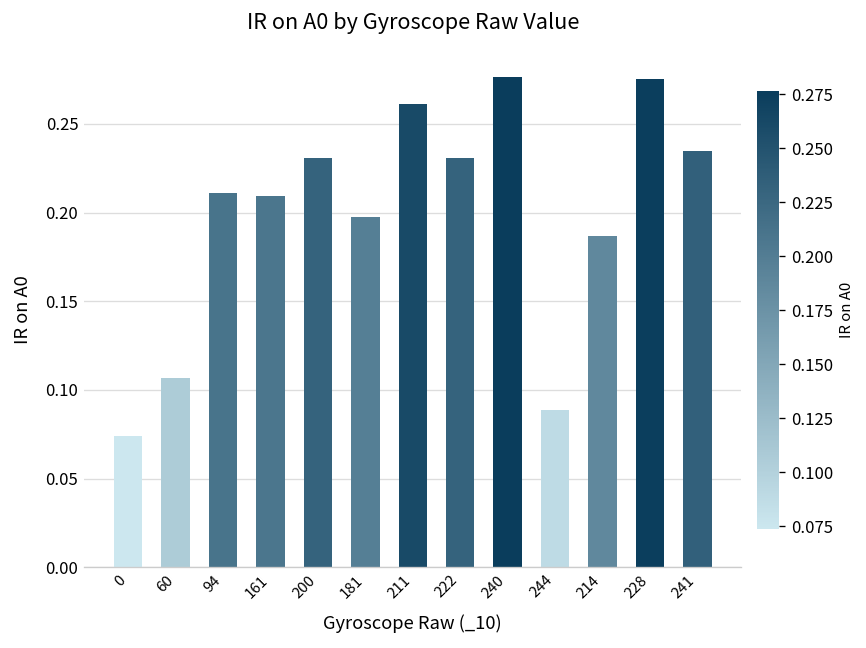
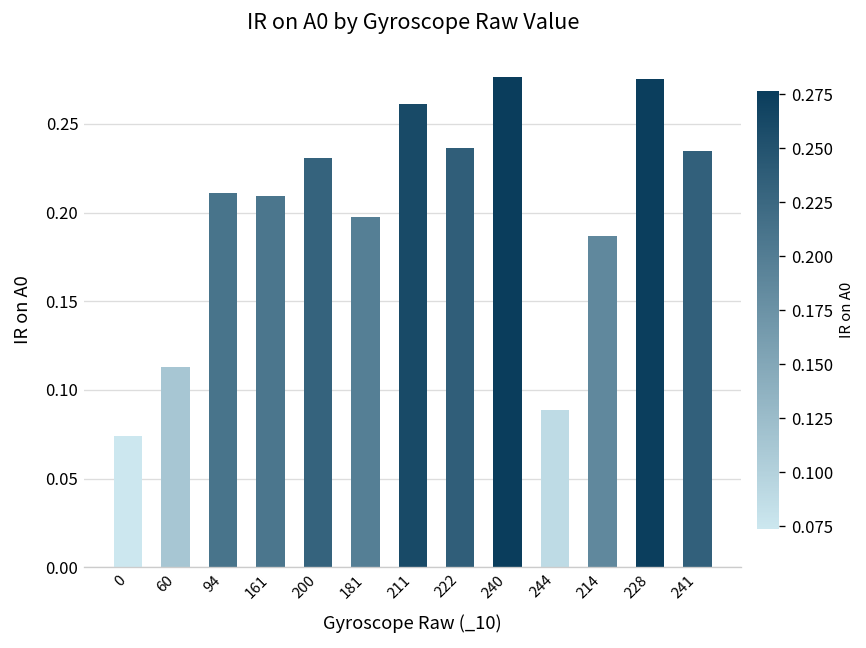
  {
    "0": 0.074,
-   "60": 0.107,
+   "60": 0.113,
    "94": 0.211,
    "161": 0.209,
    "200": 0.231,
    "181": 0.198,
    "211": 0.261,
-   "222": 0.231,
+   "222": 0.237,
    "240": 0.277,
    "244": 0.089,
    "214": 0.187,
    "228": 0.275,
    "241": 0.235
  }
